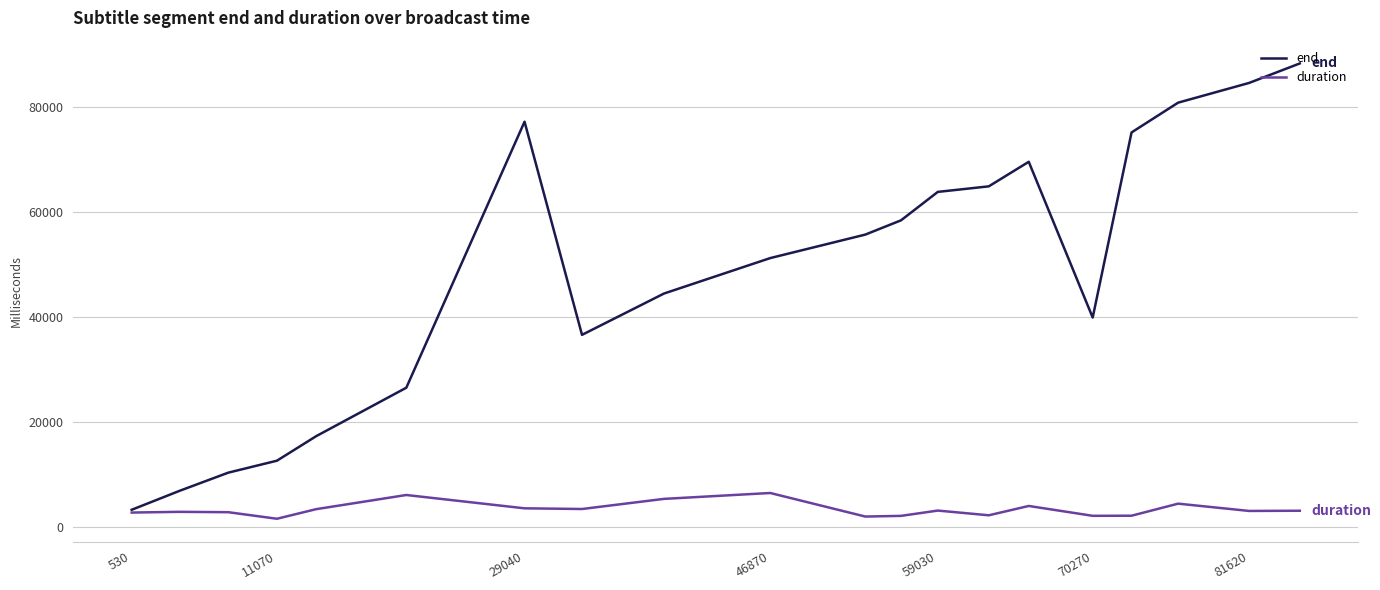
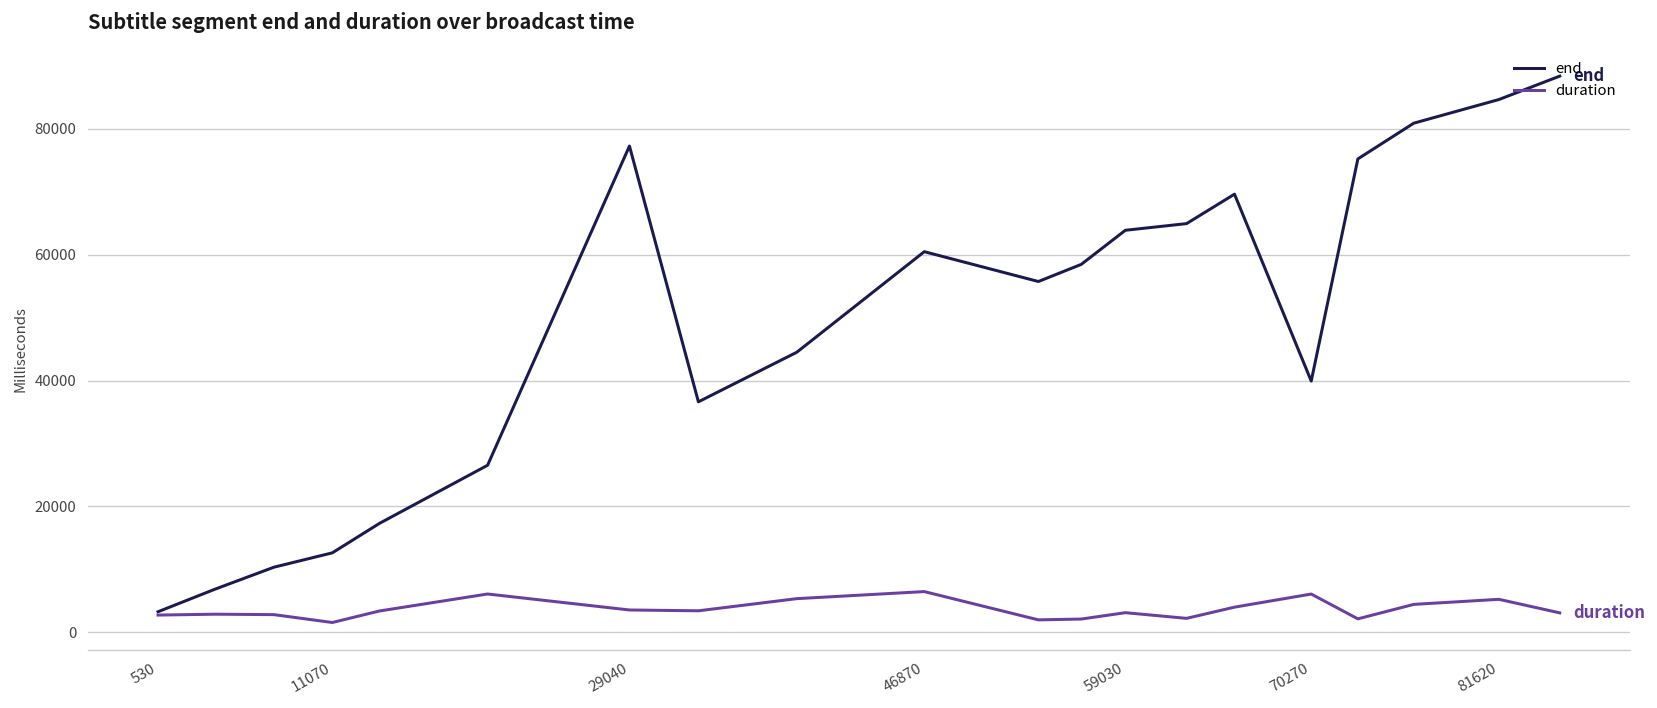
  {
    "end": {
      "530": 3000,
      "11070": 13000,
      "29040": 77000,
-     "46870": 51000,
+     "46870": 60000,
      "59030": 64000,
      "70270": 40000,
      "81620": 85000
    },
    "duration": {
      "530": 3000,
      "11070": 2000,
      "29040": 4000,
      "46870": 6000,
      "59030": 3000,
-     "70270": 2000,
-     "81620": 3000
+     "70270": 6000,
+     "81620": 5000
    }
  }
